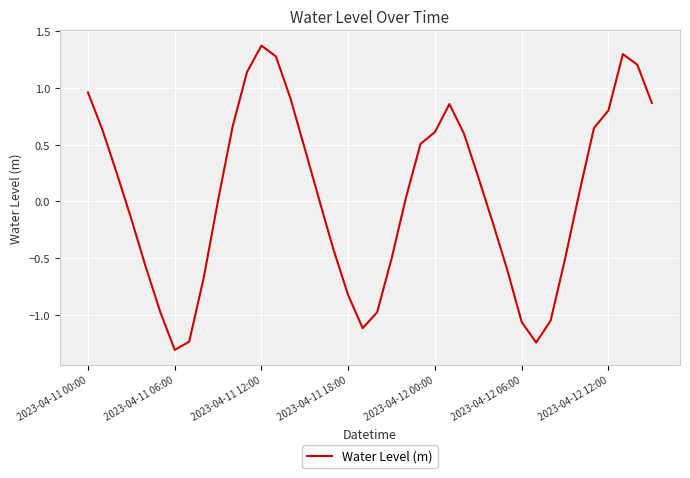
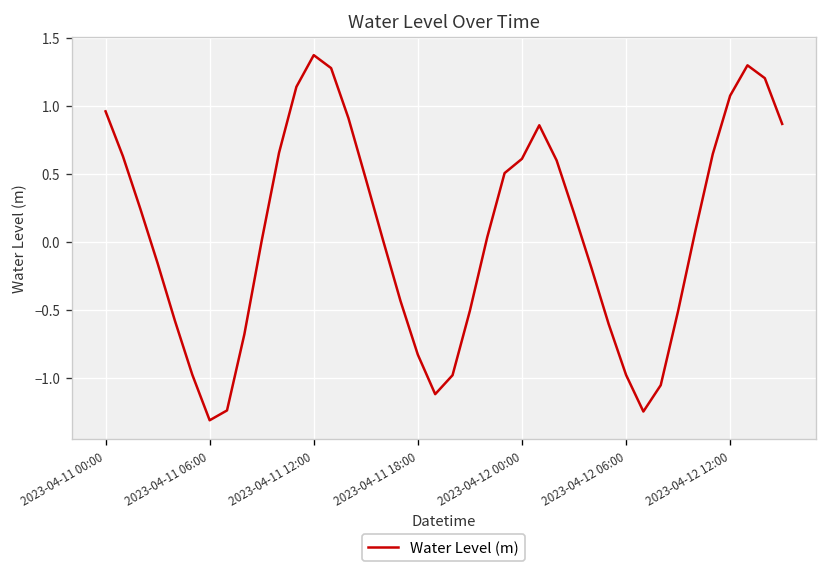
  {
    "2023-04-11 00:00": 0.96,
    "2023-04-11 06:00": -1.31,
    "2023-04-11 12:00": 1.37,
    "2023-04-11 18:00": -0.83,
    "2023-04-12 00:00": 0.61,
-   "2023-04-12 06:00": -1.06,
-   "2023-04-12 12:00": 0.80
+   "2023-04-12 06:00": -0.98,
+   "2023-04-12 12:00": 1.08
  }
